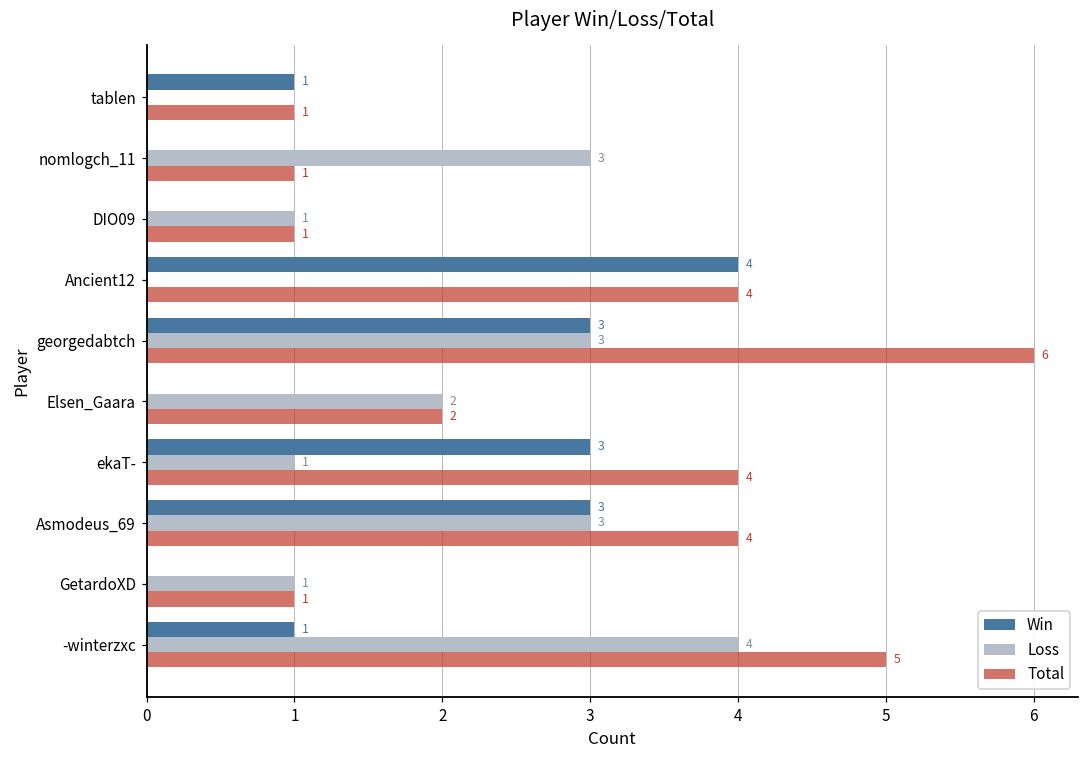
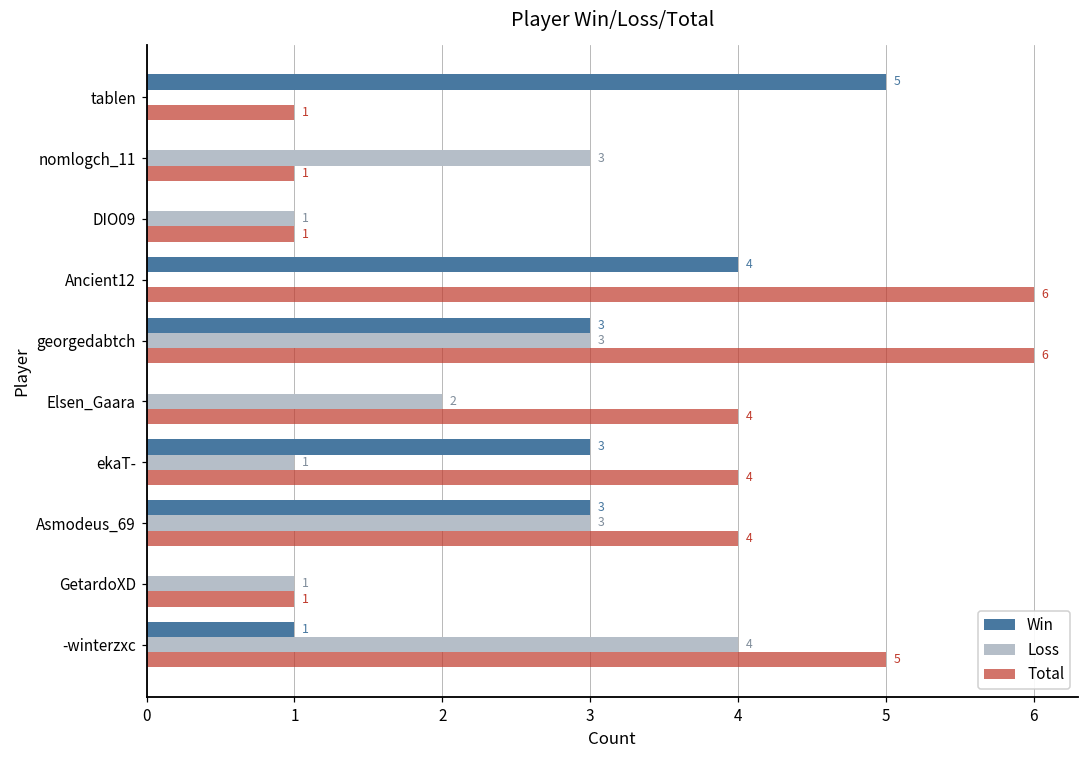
  {
    "Win": {
-     "tablen": 1,
+     "tablen": 5,
      "Ancient12": 4,
      "georgedabtch": 3,
      "ekaT-": 3,
      "Asmodeus_69": 3,
      "-winterzxc": 1
    },
    "Loss": {
      "nomlogch_11": 3,
      "DIO09": 1,
      "georgedabtch": 3,
      "Elsen_Gaara": 2,
      "ekaT-": 1,
      "Asmodeus_69": 3,
      "GetardoXD": 1,
      "-winterzxc": 4
    },
    "Total": {
      "tablen": 1,
      "nomlogch_11": 1,
      "DIO09": 1,
-     "Ancient12": 4,
+     "Ancient12": 6,
      "georgedabtch": 6,
-     "Elsen_Gaara": 2,
+     "Elsen_Gaara": 4,
      "ekaT-": 4,
      "Asmodeus_69": 4,
      "GetardoXD": 1,
      "-winterzxc": 5
    }
  }
